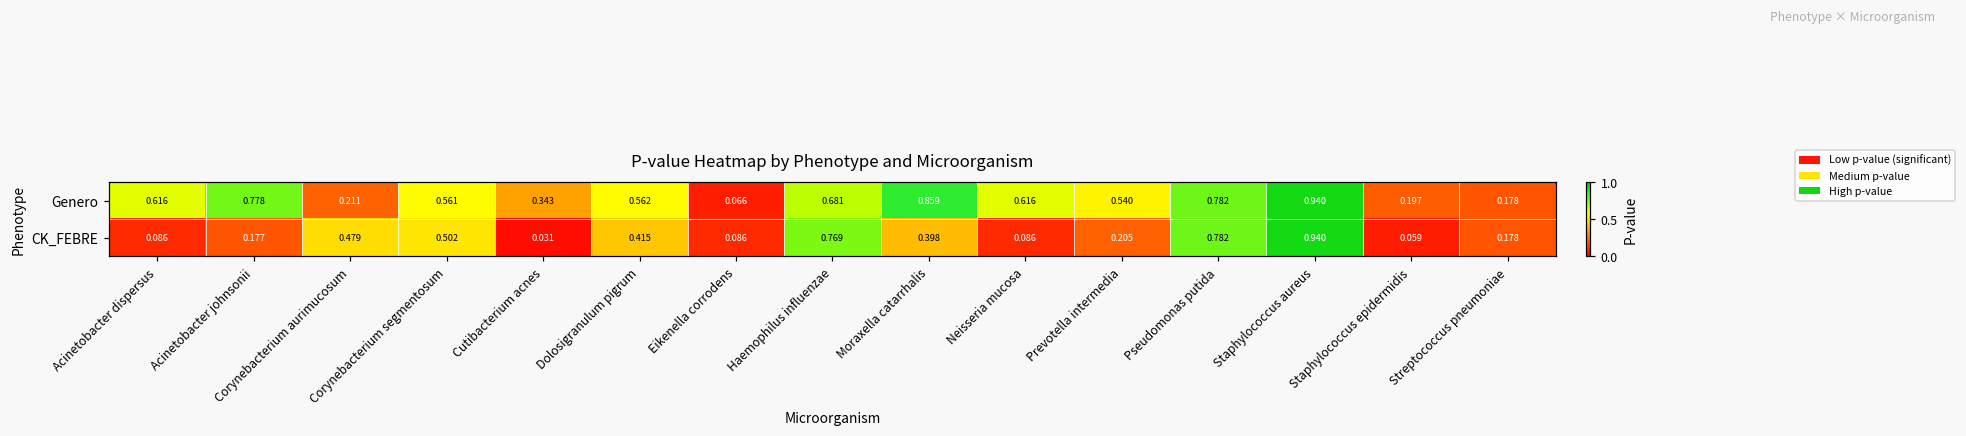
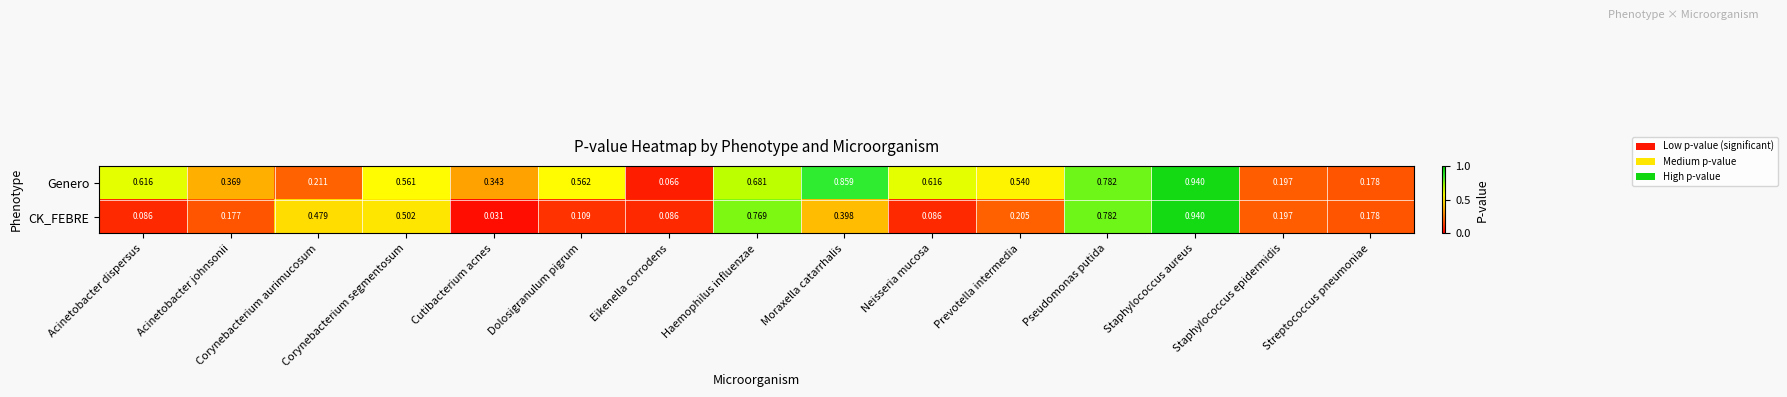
  {
    "Genero": {
      "Acinetobacter dispersus": 0.616,
-     "Acinetobacter johnsonii": 0.778,
+     "Acinetobacter johnsonii": 0.369,
      "Corynebacterium aurimucosum": 0.211,
      "Corynebacterium segmentosum": 0.561,
      "Cutibacterium acnes": 0.343,
      "Dolosigranulum pigrum": 0.562,
      "Eikenella corrodens": 0.066,
      "Haemophilus influenzae": 0.681,
      "Moraxella catarrhalis": 0.859,
      "Neisseria mucosa": 0.616,
      "Prevotella intermedia": 0.540,
      "Pseudomonas putida": 0.782,
      "Staphylococcus aureus": 0.940,
      "Staphylococcus epidermidis": 0.197,
      "Streptococcus pneumoniae": 0.178
    },
    "CK_FEBRE": {
      "Acinetobacter dispersus": 0.086,
      "Acinetobacter johnsonii": 0.177,
      "Corynebacterium aurimucosum": 0.479,
      "Corynebacterium segmentosum": 0.502,
      "Cutibacterium acnes": 0.031,
-     "Dolosigranulum pigrum": 0.415,
+     "Dolosigranulum pigrum": 0.109,
      "Eikenella corrodens": 0.086,
      "Haemophilus influenzae": 0.769,
      "Moraxella catarrhalis": 0.398,
      "Neisseria mucosa": 0.086,
      "Prevotella intermedia": 0.205,
      "Pseudomonas putida": 0.782,
      "Staphylococcus aureus": 0.940,
-     "Staphylococcus epidermidis": 0.059,
+     "Staphylococcus epidermidis": 0.197,
      "Streptococcus pneumoniae": 0.178
    }
  }
